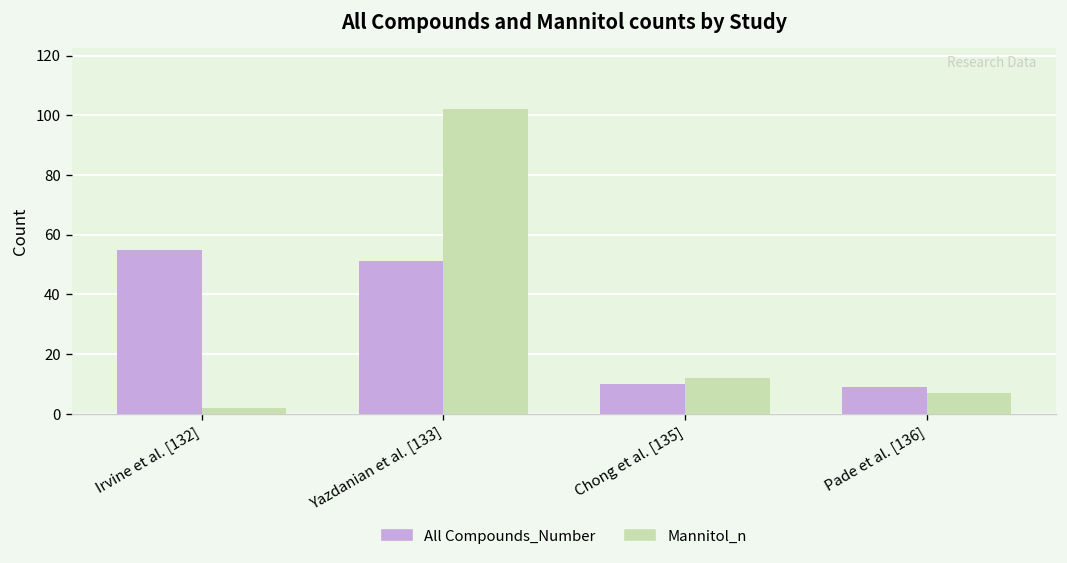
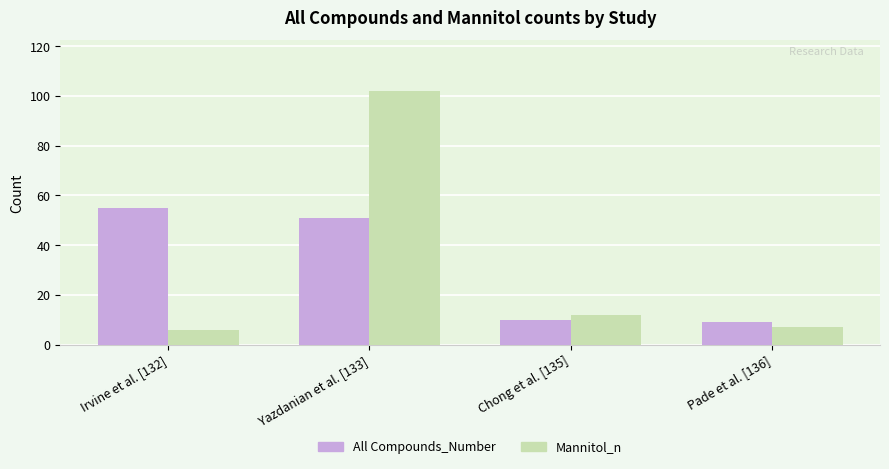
  {
    "All Compounds_Number": {
      "Irvine et al. [132]": 55,
      "Yazdanian et al. [133]": 51,
      "Chong et al. [135]": 10,
      "Pade et al. [136]": 9
    },
    "Mannitol_n": {
-     "Irvine et al. [132]": 2,
+     "Irvine et al. [132]": 6,
      "Yazdanian et al. [133]": 102,
      "Chong et al. [135]": 12,
      "Pade et al. [136]": 7
    }
  }
